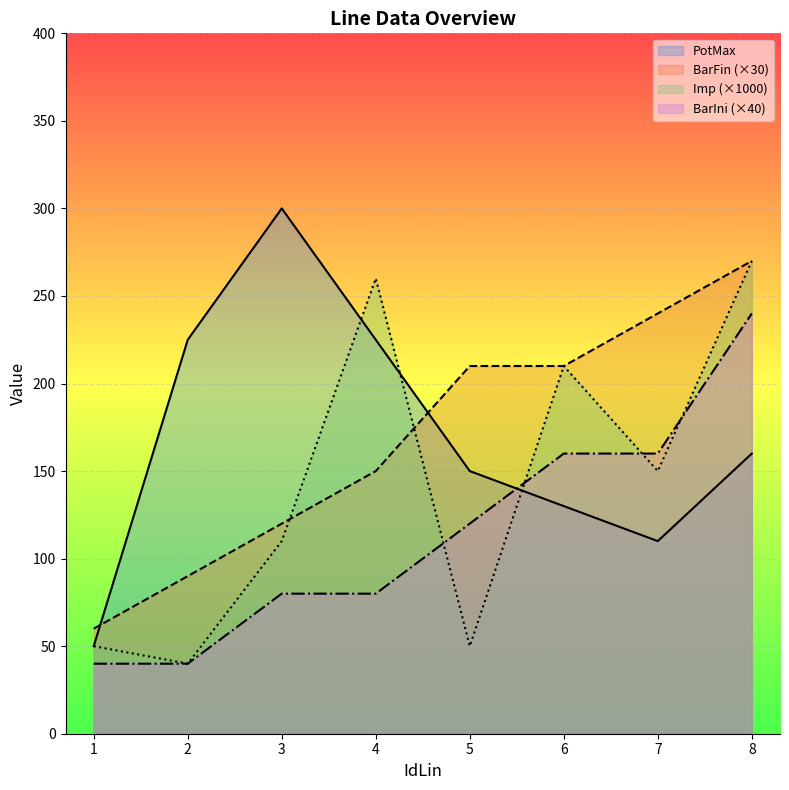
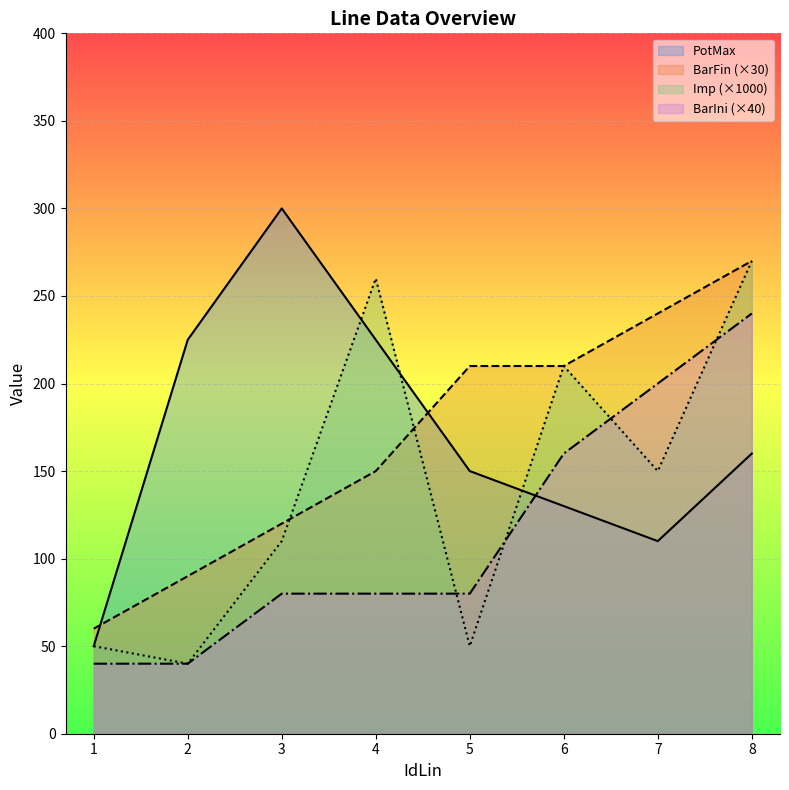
  {
    "PotMax": {
      "2": 225,
      "3": 300,
      "4": 225,
      "5": 150,
      "6": 130,
      "7": 110,
      "8": 160
    },
    "BarFin (×30)": {
      "1": 60,
      "2": 90,
      "3": 120,
      "4": 150,
      "5": 210,
      "7": 240
    },
    "Imp (×1000)": {
      "3": 110,
      "4": 260,
      "5": 50,
      "7": 150
    },
    "BarIni (×40)": {
      "1": 40,
      "3": 80,
      "4": 80,
-     "5": 120,
+     "5": 80,
      "6": 160,
-     "7": 160,
+     "7": 200,
      "8": 240
    }
  }
